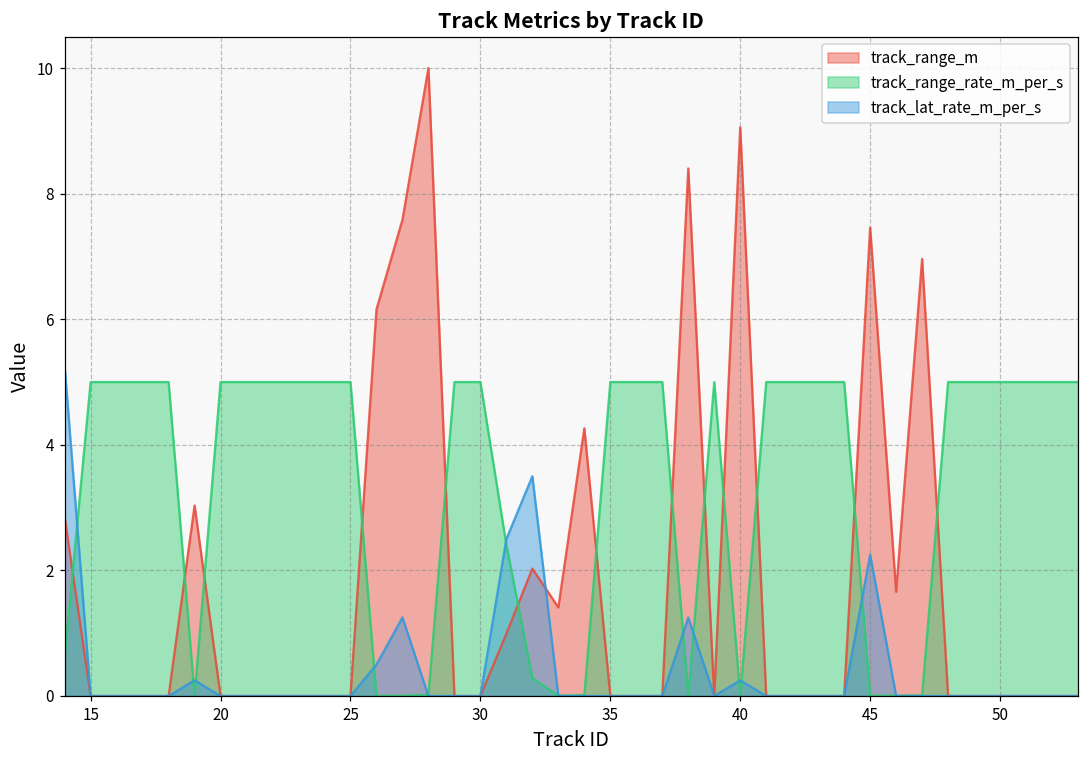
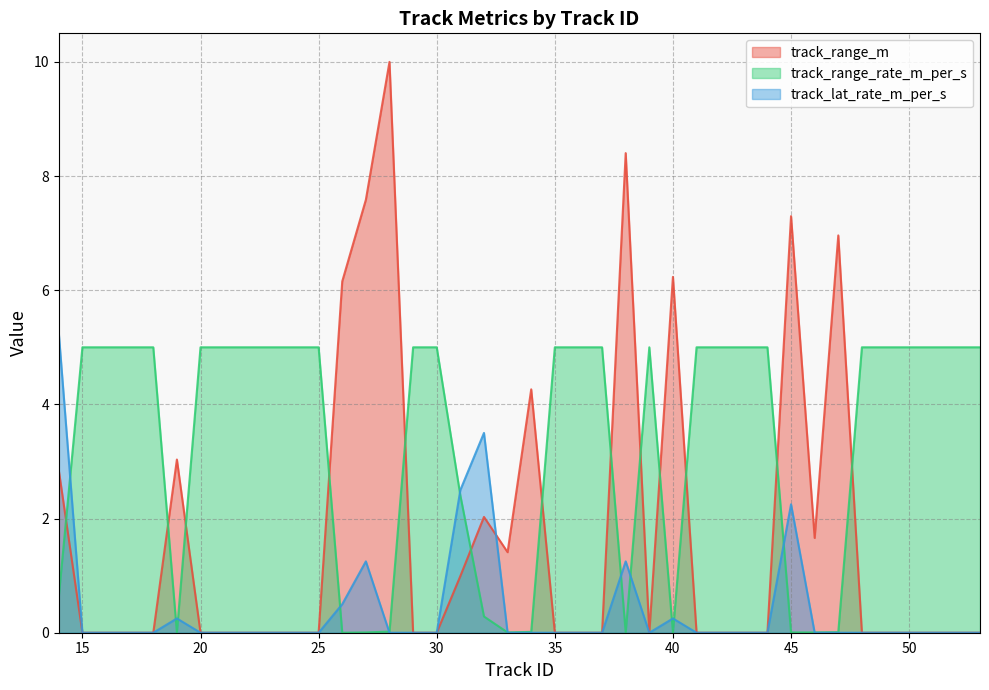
  {
    "track_range_m": {
-     "40": 9.1,
-     "45": 7.5
+     "40": 6.2,
+     "45": 7.3
    },
    "track_range_rate_m_per_s": {
      "15": 5.0,
      "20": 5.0,
      "25": 5.0,
      "30": 5.0,
      "35": 5.0,
      "40": 0.0,
      "45": 0.0,
      "50": 5.0
    },
    "track_lat_rate_m_per_s": {
      "40": 0.3,
      "45": 2.3
    }
  }
